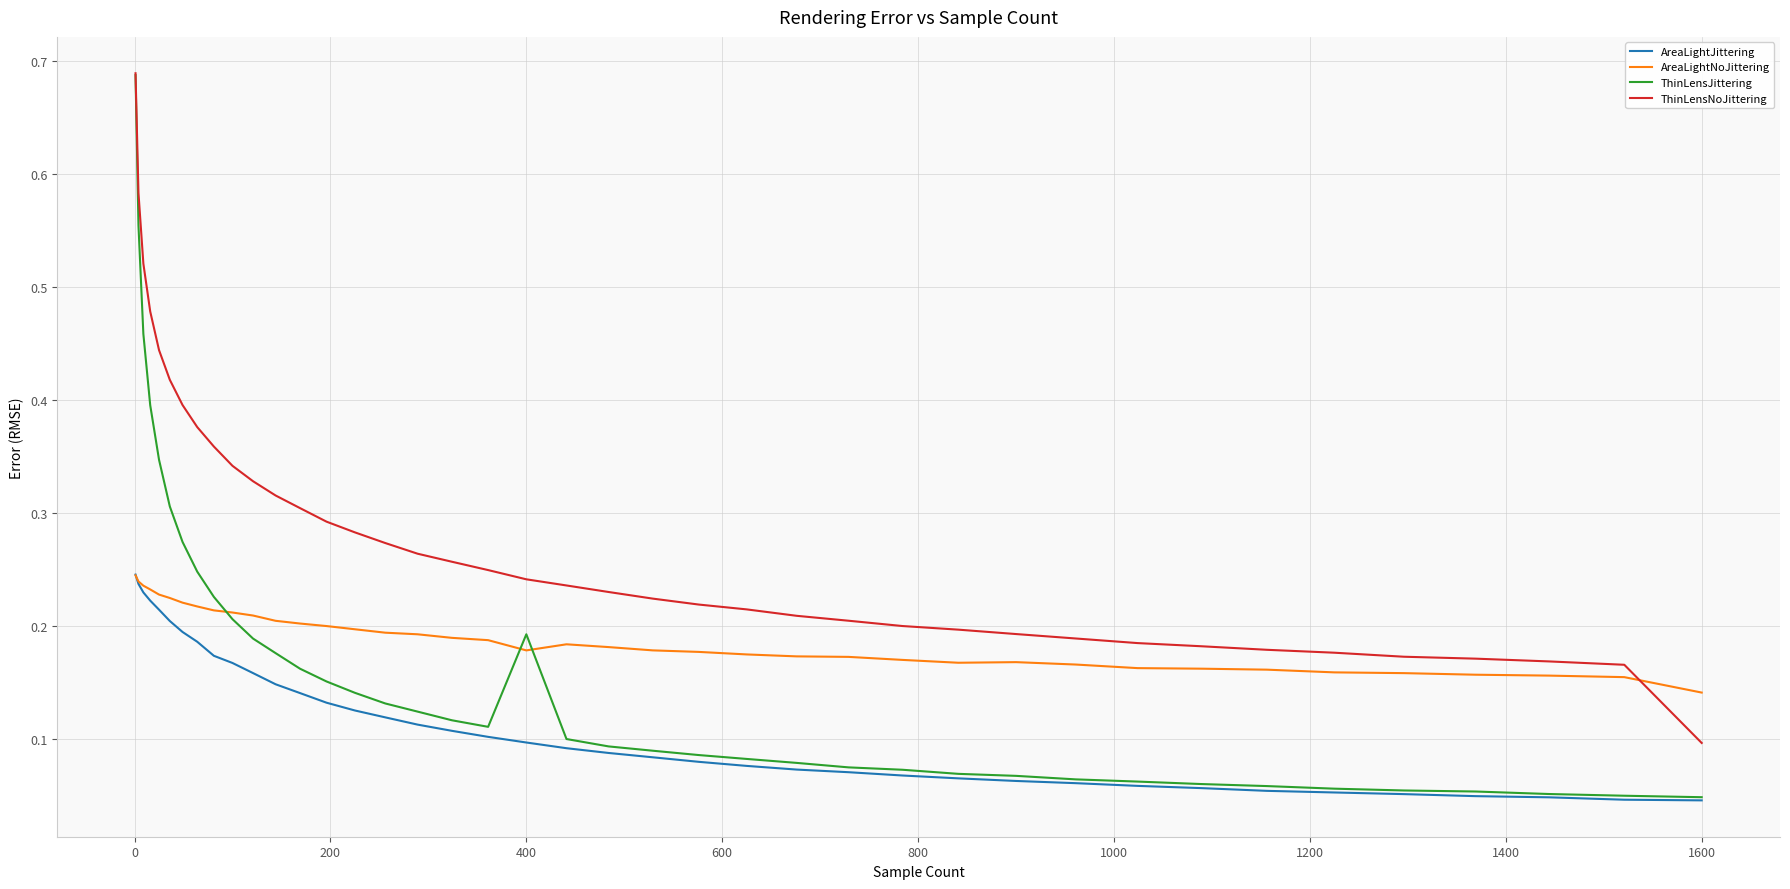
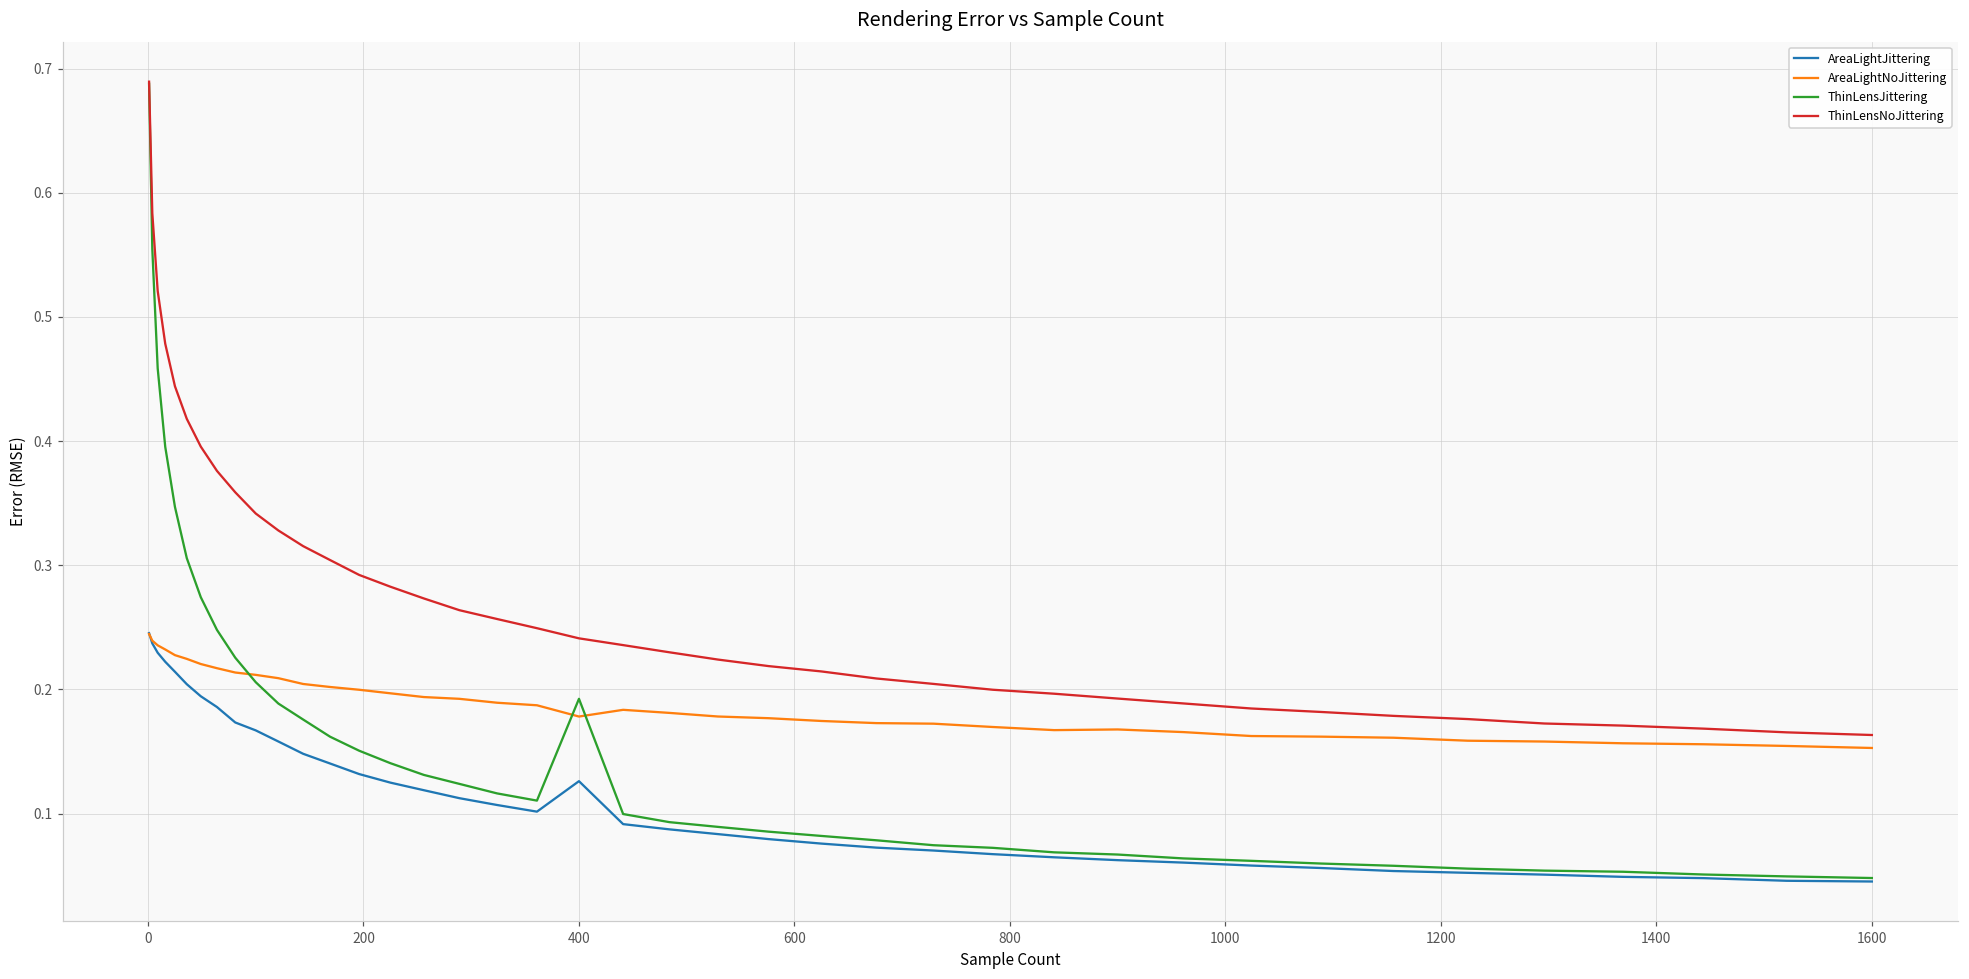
  {
    "AreaLightJittering": {
-     "400": 0.097,
+     "400": 0.126,
      "1600": 0.045
    },
    "AreaLightNoJittering": {
      "400": 0.178,
-     "1600": 0.141
+     "1600": 0.153
    },
    "ThinLensJittering": {
      "400": 0.192,
      "1600": 0.048
    },
    "ThinLensNoJittering": {
      "400": 0.241,
-     "1600": 0.096
+     "1600": 0.163
    }
  }
